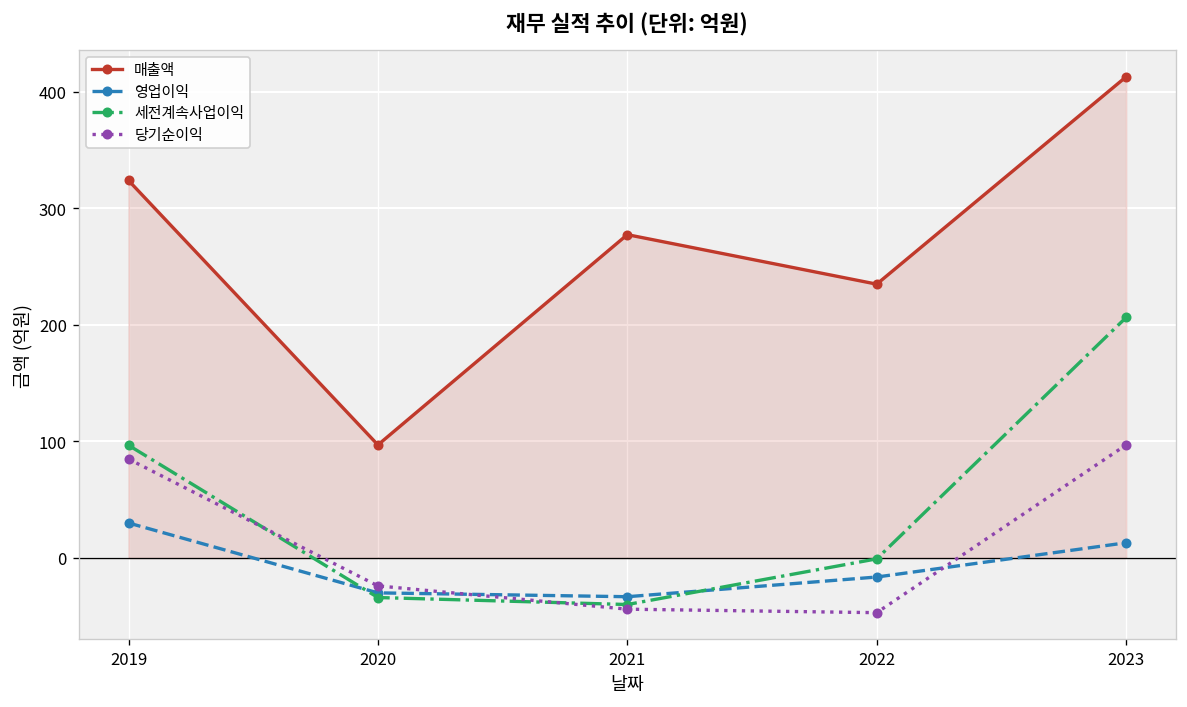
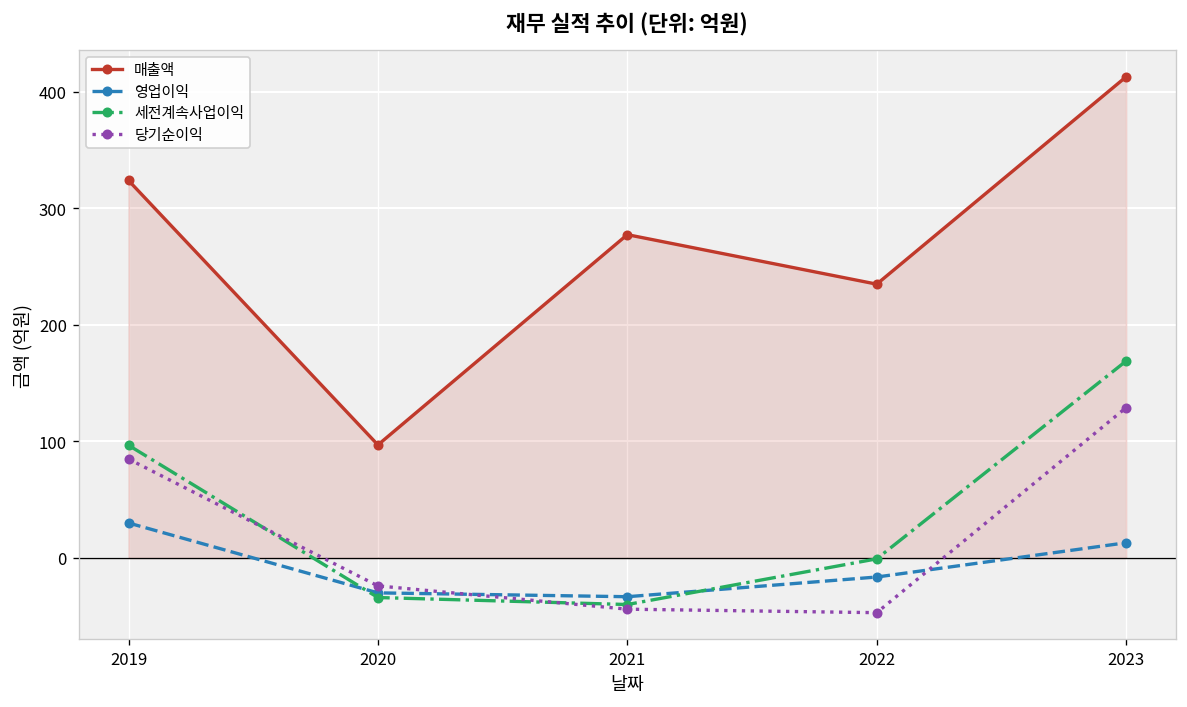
  {
    "매출액": {
      "2019": 320,
      "2020": 100,
      "2021": 280,
      "2022": 240,
      "2023": 410
    },
    "영업이익": {
      "2019": 30,
      "2020": -30,
      "2021": -30,
      "2022": -20,
      "2023": 10
    },
    "세전계속사업이익": {
      "2019": 100,
      "2020": -30,
      "2021": -40,
      "2022": 0,
-     "2023": 210
+     "2023": 170
    },
    "당기순이익": {
      "2019": 80,
      "2020": -20,
      "2021": -40,
      "2022": -50,
-     "2023": 100
+     "2023": 130
    }
  }
